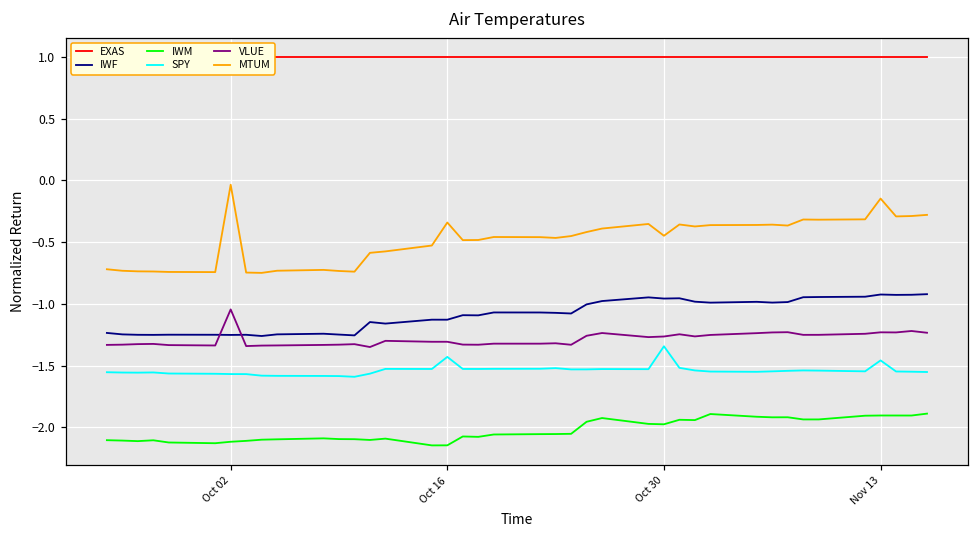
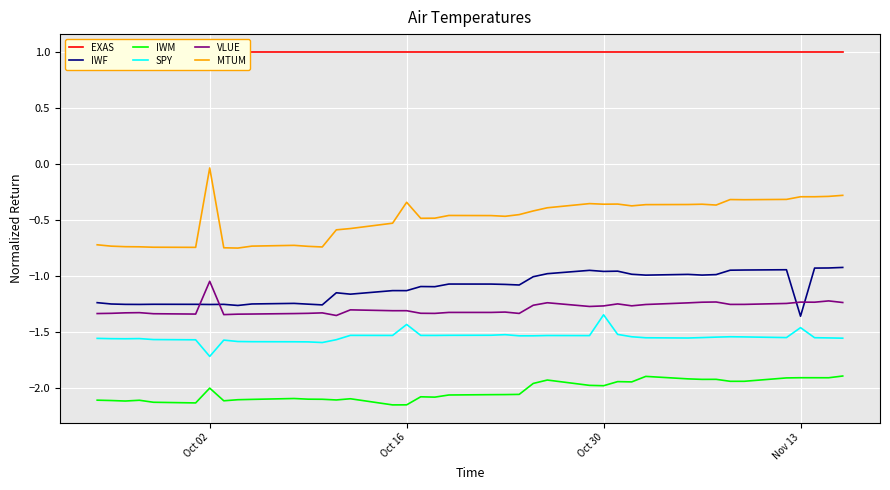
  {
    "EXAS": {
      "Oct 16": 1.00,
      "Oct 30": 1.00,
      "Nov 13": 1.00
    },
    "IWF": {
      "Oct 02": -1.25,
      "Oct 16": -1.13,
      "Oct 30": -0.96,
-     "Nov 13": -0.92
+     "Nov 13": -1.36
    },
    "IWM": {
-     "Oct 02": -2.12,
+     "Oct 02": -2.00,
      "Oct 16": -2.15,
      "Oct 30": -1.98,
      "Nov 13": -1.90
    },
    "SPY": {
-     "Oct 02": -1.57,
+     "Oct 02": -1.71,
      "Oct 16": -1.43,
      "Oct 30": -1.34,
      "Nov 13": -1.46
    },
    "VLUE": {
      "Oct 02": -1.05,
      "Oct 16": -1.31,
      "Oct 30": -1.26,
      "Nov 13": -1.23
    },
    "MTUM": {
      "Oct 02": -0.04,
      "Oct 16": -0.34,
-     "Oct 30": -0.45,
-     "Nov 13": -0.15
+     "Oct 30": -0.36,
+     "Nov 13": -0.29
    }
  }
